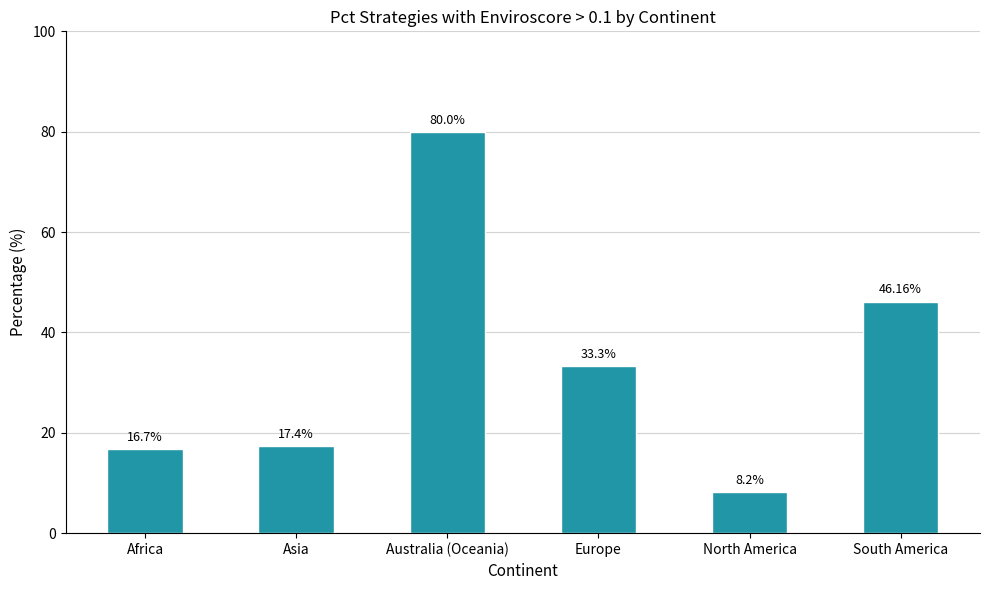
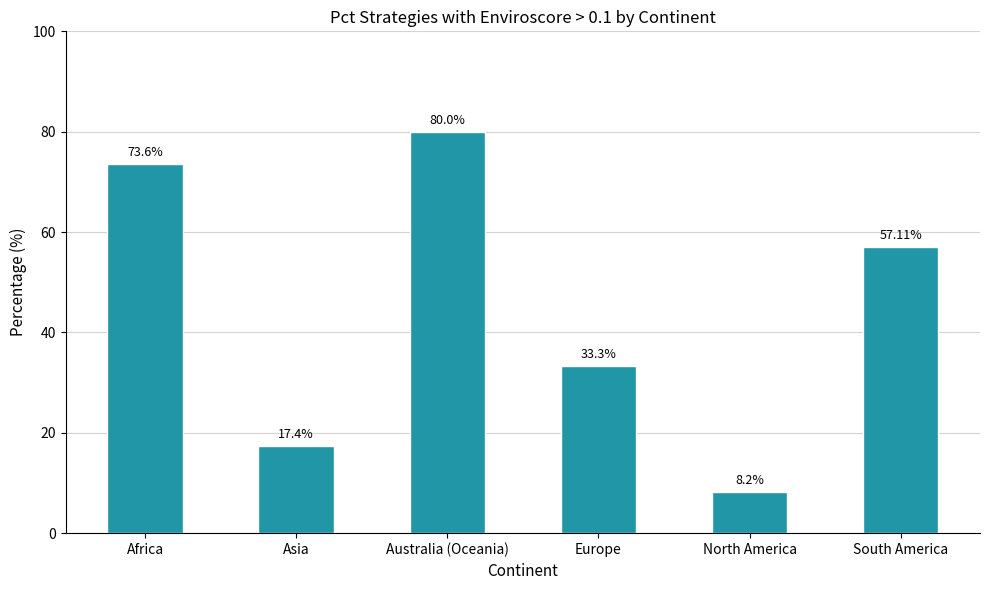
  {
-   "Africa": "16.7%",
+   "Africa": "73.6%",
    "Asia": "17.4%",
    "Australia (Oceania)": "80.0%",
    "Europe": "33.3%",
    "North America": "8.2%",
-   "South America": "46.16%"
+   "South America": "57.11%"
  }
